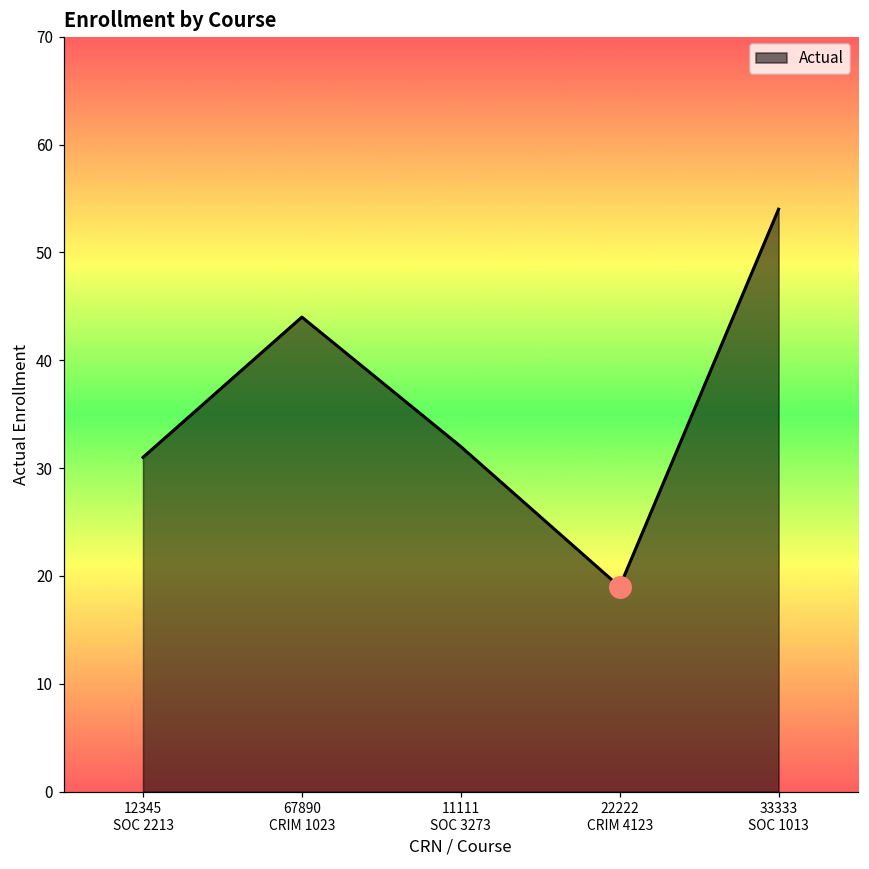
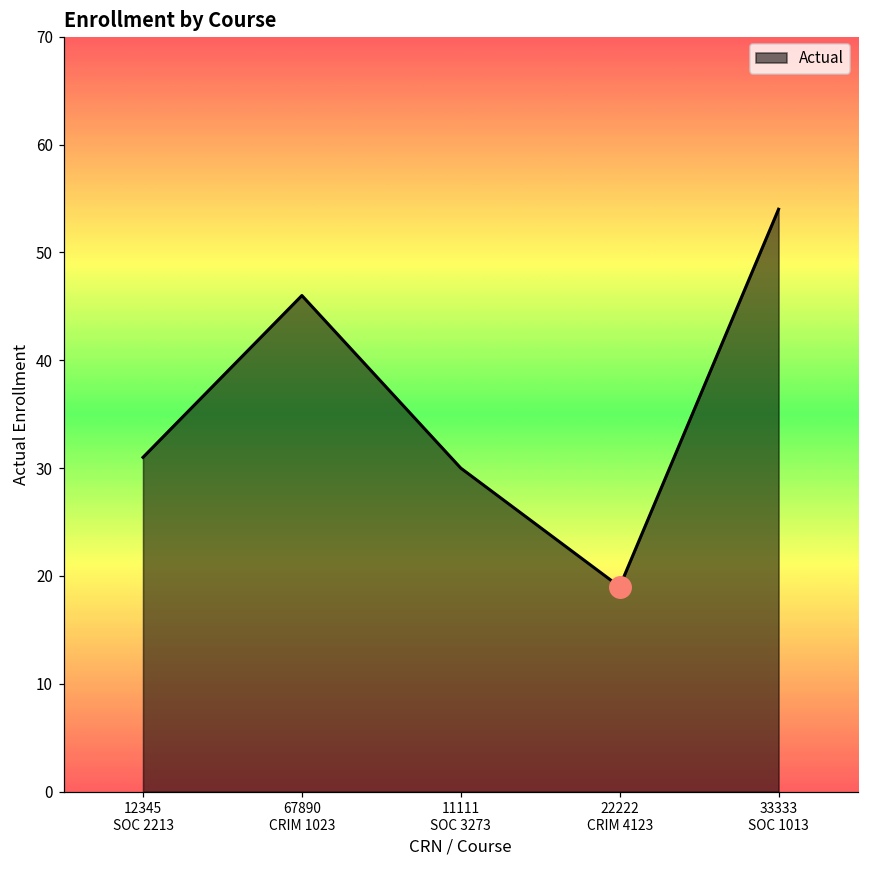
  {
    "Actual": {
      "12345 SOC 2213": 31,
-     "67890 CRIM 1023": 44,
-     "11111 SOC 3273": 32,
+     "67890 CRIM 1023": 46,
+     "11111 SOC 3273": 30,
      "33333 SOC 1013": 54
    }
  }
